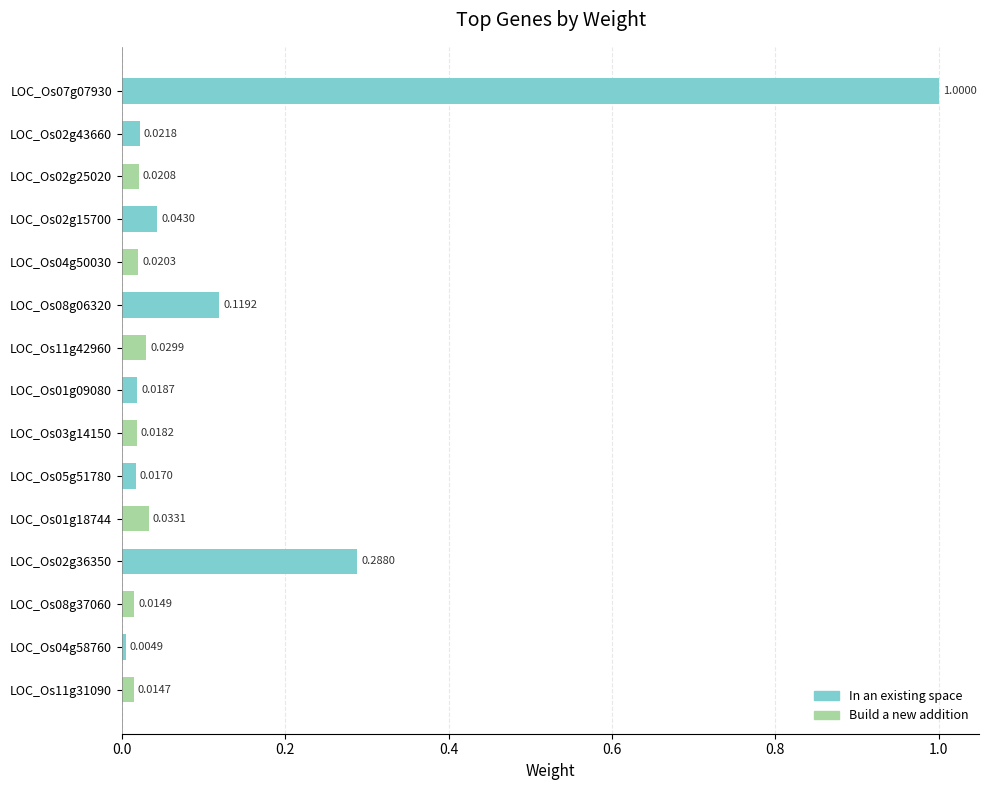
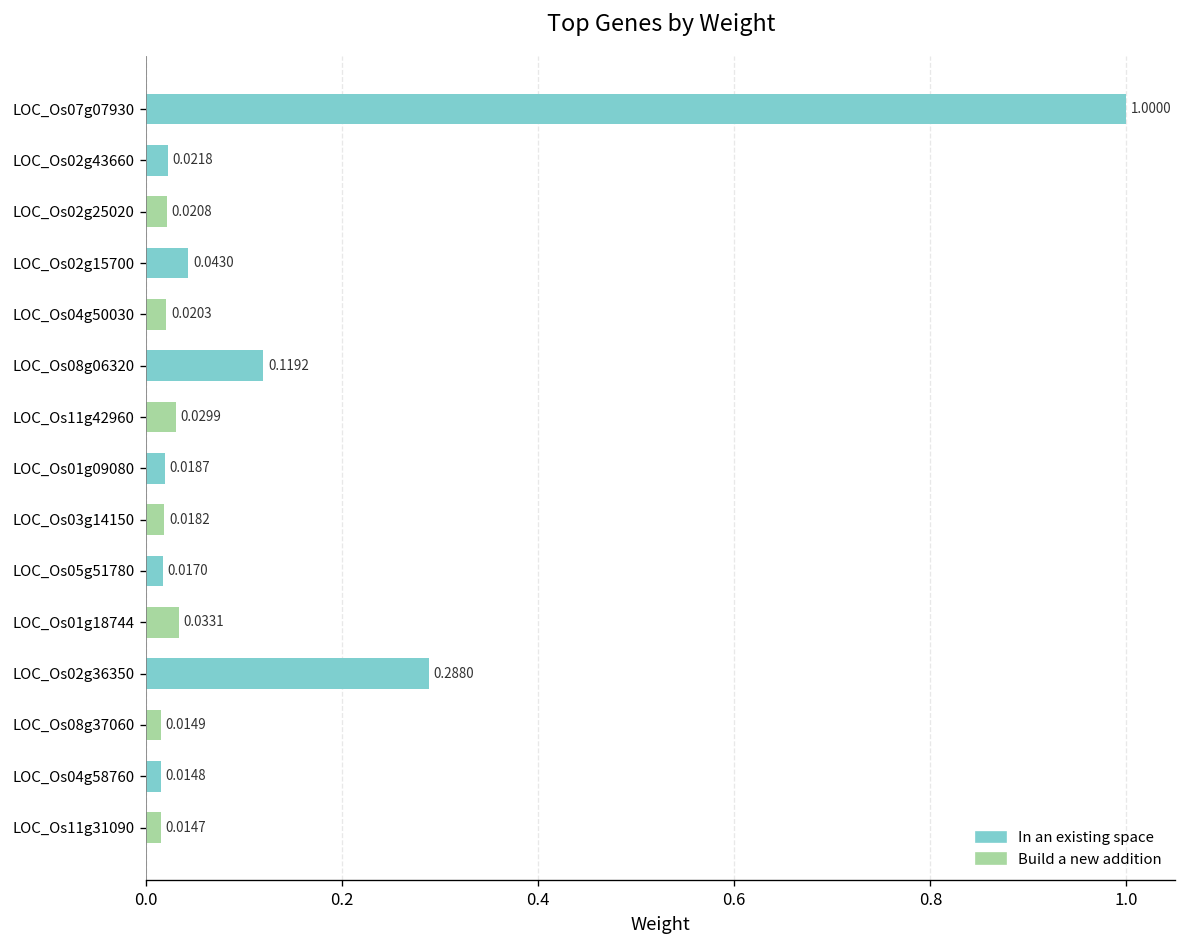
  {
    "LOC_Os07g07930": 1.0000,
    "LOC_Os02g43660": 0.0218,
    "LOC_Os02g25020": 0.0208,
    "LOC_Os02g15700": 0.0430,
    "LOC_Os04g50030": 0.0203,
    "LOC_Os08g06320": 0.1192,
    "LOC_Os11g42960": 0.0299,
    "LOC_Os01g09080": 0.0187,
    "LOC_Os03g14150": 0.0182,
    "LOC_Os05g51780": 0.0170,
    "LOC_Os01g18744": 0.0331,
    "LOC_Os02g36350": 0.2880,
    "LOC_Os08g37060": 0.0149,
-   "LOC_Os04g58760": 0.0049,
+   "LOC_Os04g58760": 0.0148,
    "LOC_Os11g31090": 0.0147
  }
